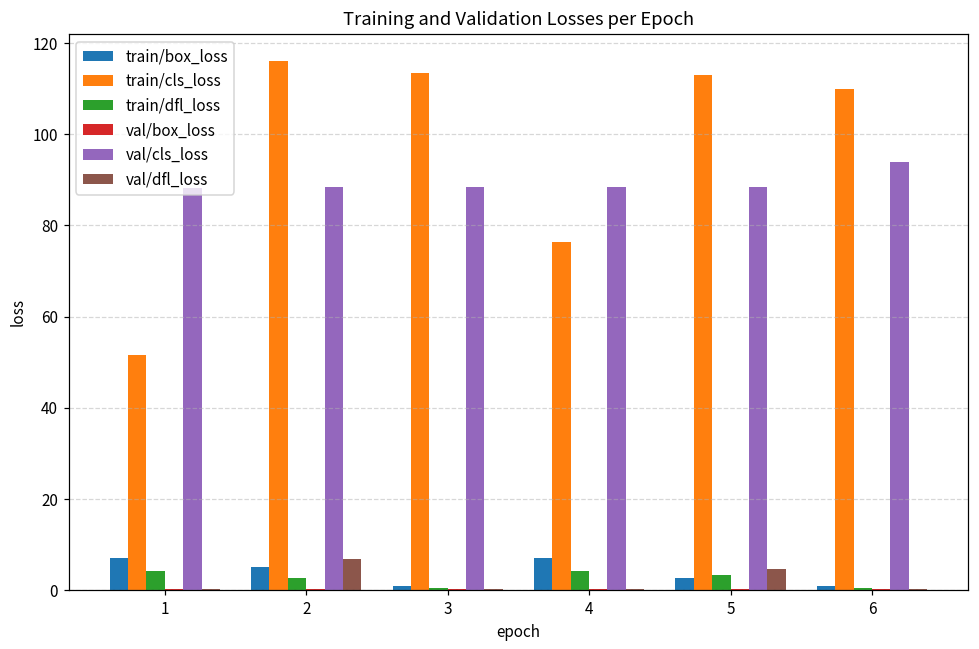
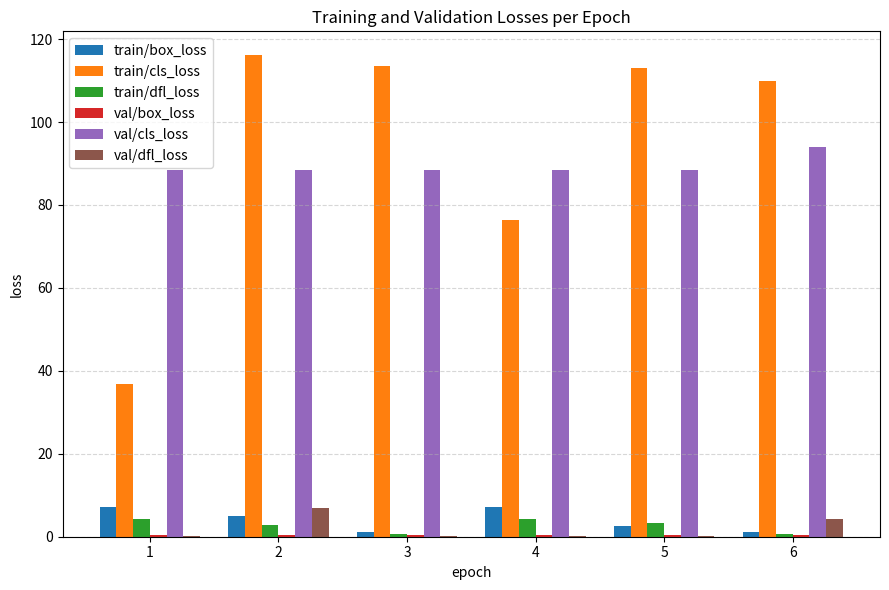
  {
    "train/box_loss": {
      "1": 7,
      "2": 5,
      "3": 1,
      "4": 7,
      "5": 3,
      "6": 1
    },
    "train/cls_loss": {
-     "1": 52,
+     "1": 37,
      "2": 116,
      "3": 113,
      "4": 76,
      "5": 113,
      "6": 110
    },
    "train/dfl_loss": {
      "1": 4,
      "2": 3,
      "3": 1,
      "4": 4,
      "5": 3
    },
    "val/cls_loss": {
      "1": 88,
      "2": 88,
      "3": 88,
      "4": 88,
      "5": 88,
      "6": 94
    },
    "val/dfl_loss": {
      "2": 7,
-     "5": 5,
-     "6": 0
+     "5": 0,
+     "6": 4
    }
  }
